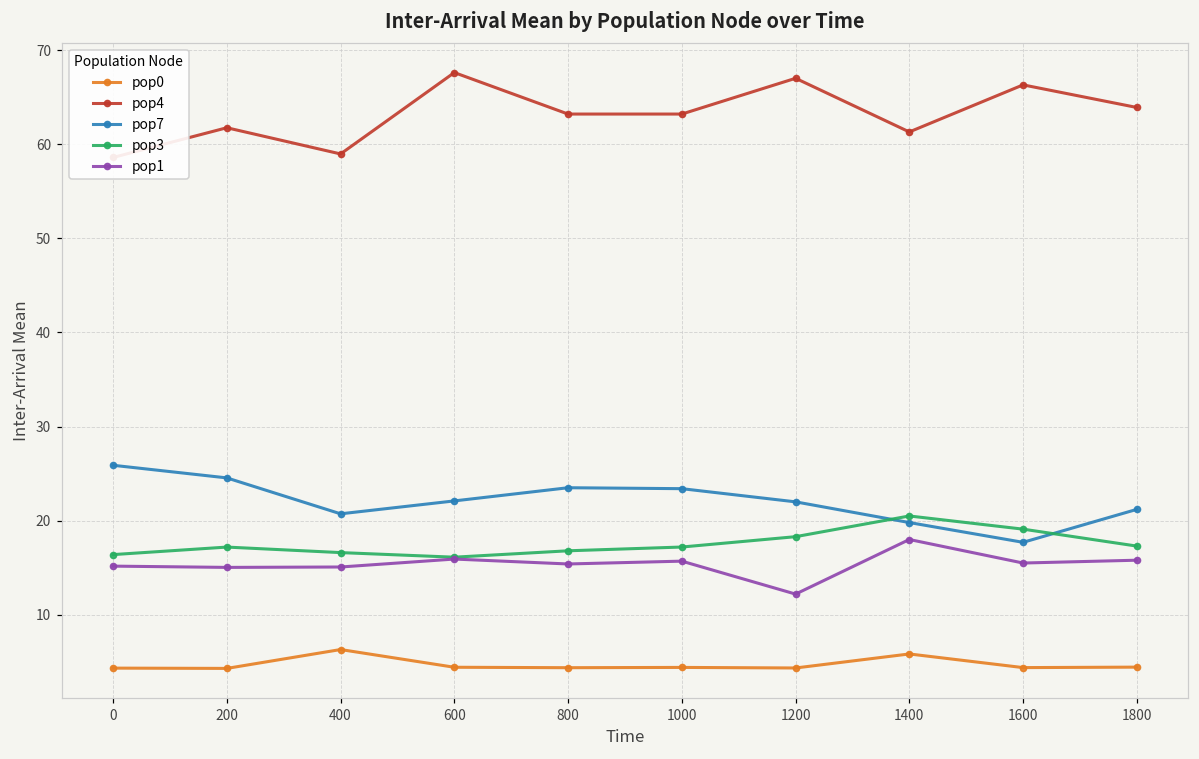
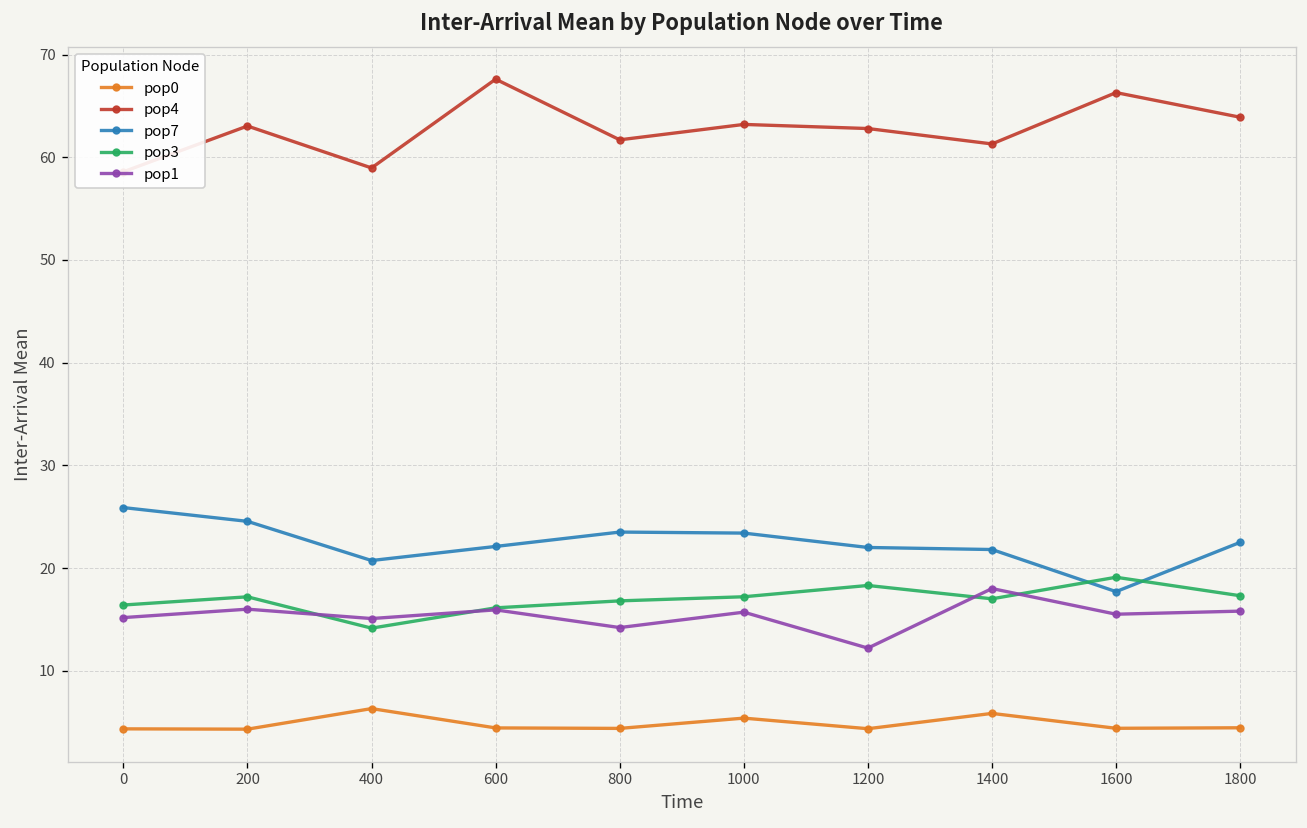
  {
    "pop0": {
      "0": 4,
      "200": 4,
      "400": 6,
      "600": 4,
      "800": 4,
-     "1000": 4,
+     "1000": 5,
      "1200": 4,
      "1400": 6,
      "1600": 4,
      "1800": 4
    },
    "pop4": {
-     "200": 62,
+     "200": 63,
      "400": 59,
      "600": 68,
-     "800": 63,
+     "800": 62,
      "1000": 63,
-     "1200": 67,
+     "1200": 63,
      "1400": 61,
      "1600": 66,
      "1800": 64
    },
    "pop7": {
      "0": 26,
      "200": 25,
      "400": 21,
      "600": 22,
      "800": 24,
      "1000": 23,
      "1200": 22,
-     "1400": 20,
+     "1400": 22,
      "1600": 18,
-     "1800": 21
+     "1800": 23
    },
    "pop3": {
      "0": 16,
      "200": 17,
-     "400": 17,
+     "400": 14,
      "800": 17,
      "1000": 17,
      "1200": 18,
-     "1400": 21,
+     "1400": 17,
      "1600": 19,
      "1800": 17
    },
    "pop1": {
      "0": 15,
-     "200": 15,
+     "200": 16,
      "400": 15,
-     "800": 15,
+     "800": 14,
      "1000": 16,
      "1200": 12,
      "1400": 18,
      "1600": 16,
      "1800": 16
    }
  }
